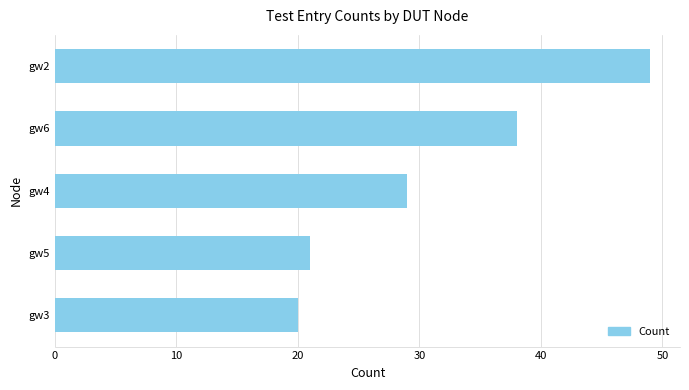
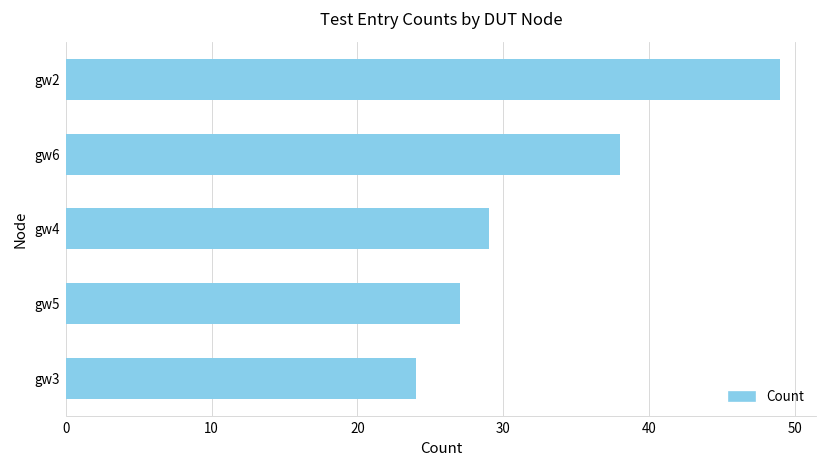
  {
    "gw2": 49,
    "gw6": 38,
    "gw4": 29,
-   "gw5": 21,
-   "gw3": 20
+   "gw5": 27,
+   "gw3": 24
  }
